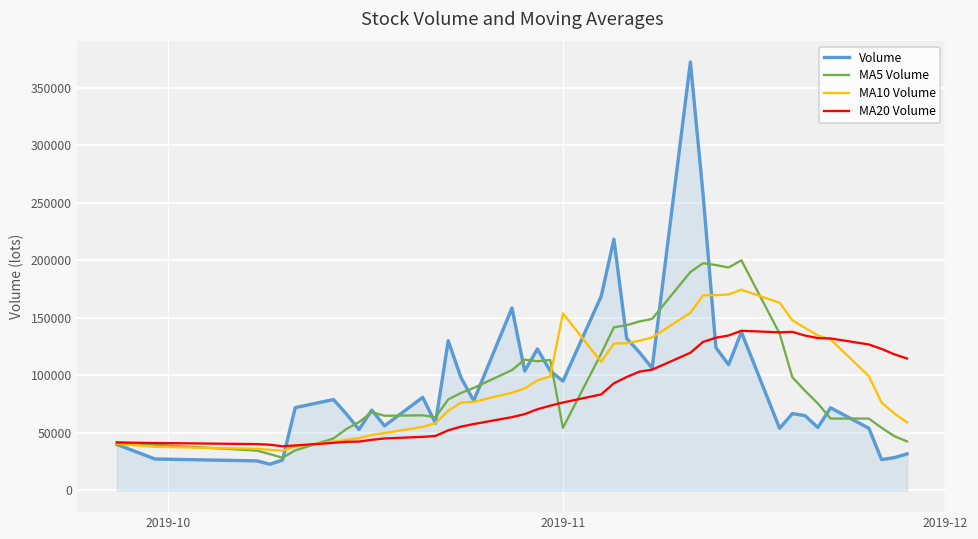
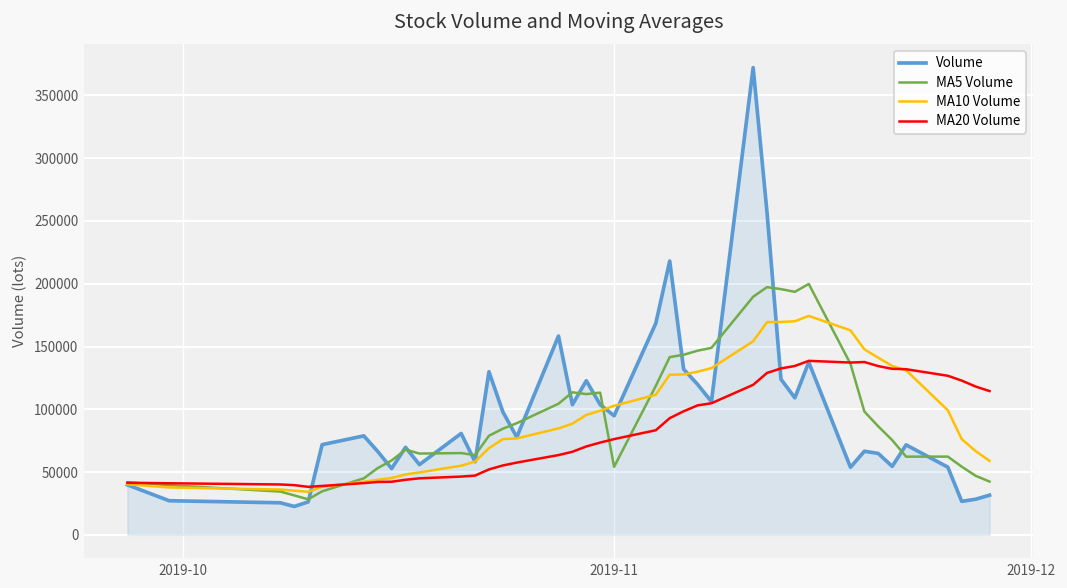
  {
    "Volume": {
      "2019-11": 95000
    },
    "MA5 Volume": {
      "2019-11": 54000
    },
    "MA10 Volume": {
-     "2019-11": 154000
+     "2019-11": 103000
    },
    "MA20 Volume": {
      "2019-11": 76000
    }
  }
